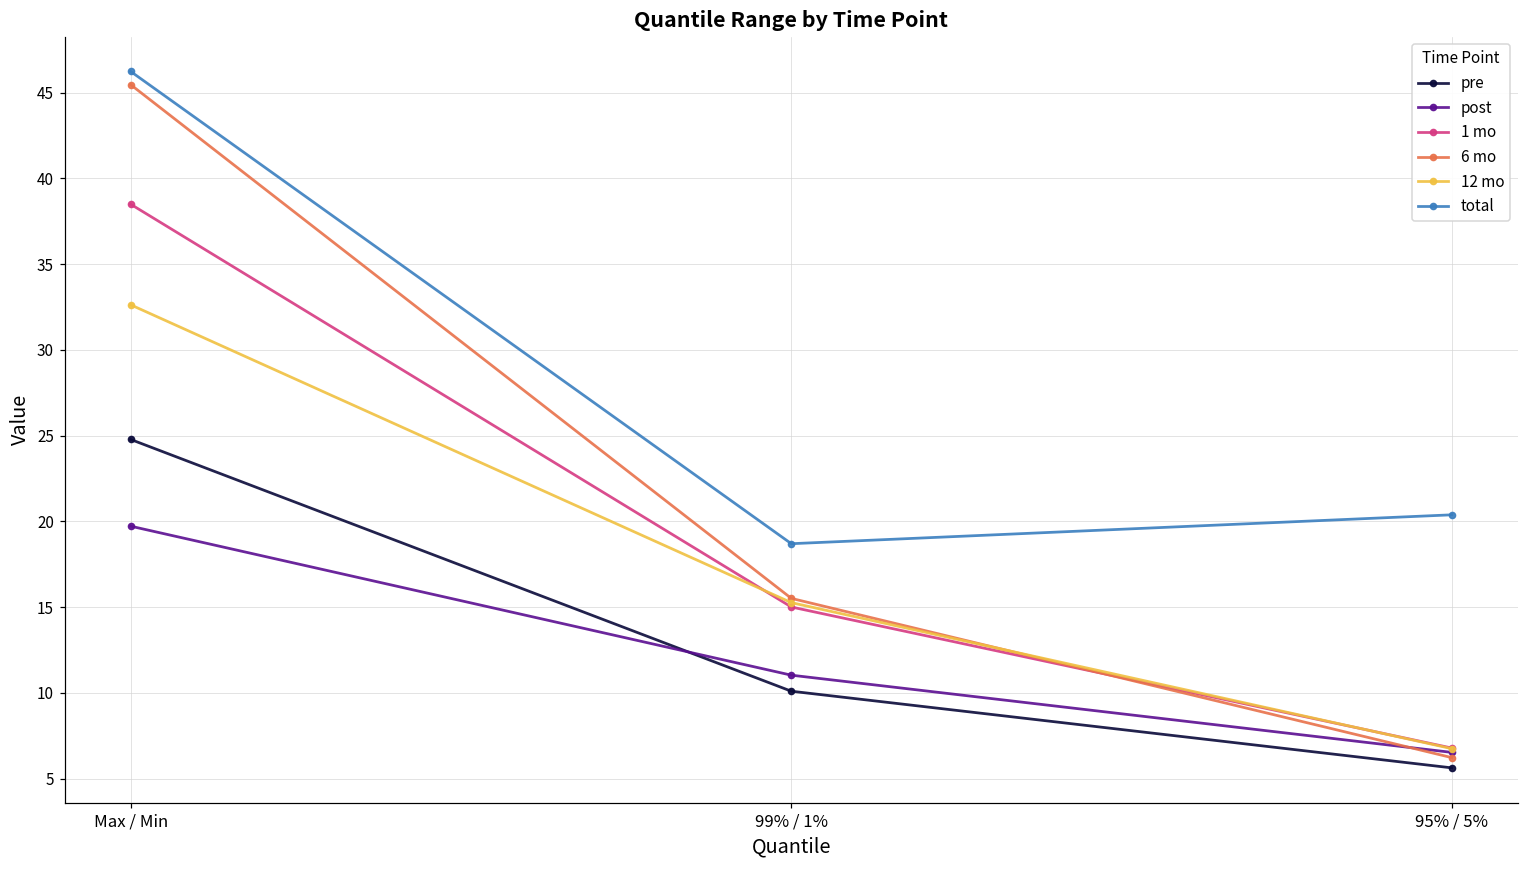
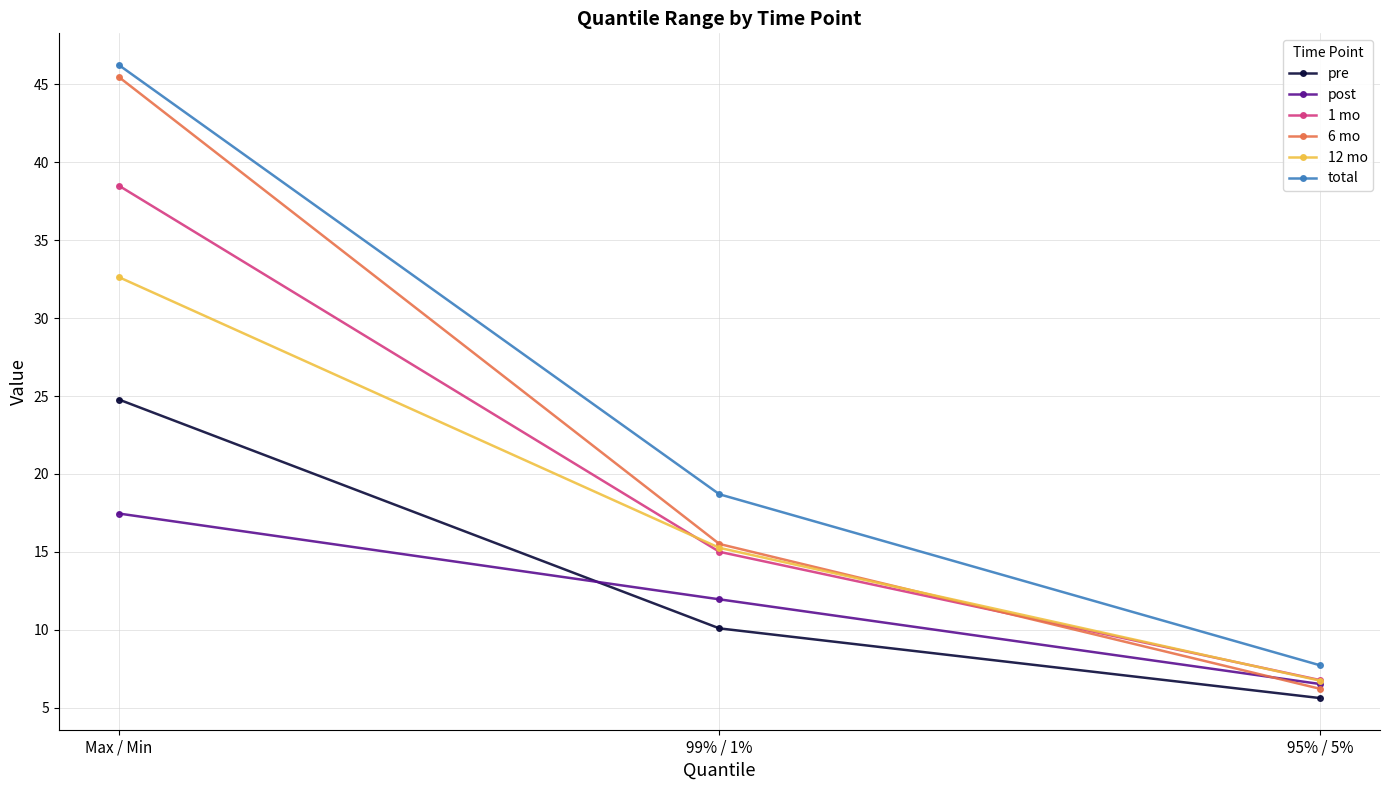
  {
    "pre": {
      "Max / Min": 24.8,
      "99% / 1%": 10.1,
      "95% / 5%": 5.6
    },
    "post": {
-     "Max / Min": 19.7,
-     "99% / 1%": 11.0,
+     "Max / Min": 17.5,
+     "99% / 1%": 12.0,
      "95% / 5%": 6.5
    },
    "1 mo": {
      "Max / Min": 38.5,
      "99% / 1%": 15.0
    },
    "6 mo": {
      "Max / Min": 45.5,
      "99% / 1%": 15.5,
      "95% / 5%": 6.2
    },
    "12 mo": {
      "Max / Min": 32.6,
      "99% / 1%": 15.3
    },
    "total": {
      "Max / Min": 46.2,
      "99% / 1%": 18.7,
-     "95% / 5%": 20.4
+     "95% / 5%": 7.7
    }
  }
